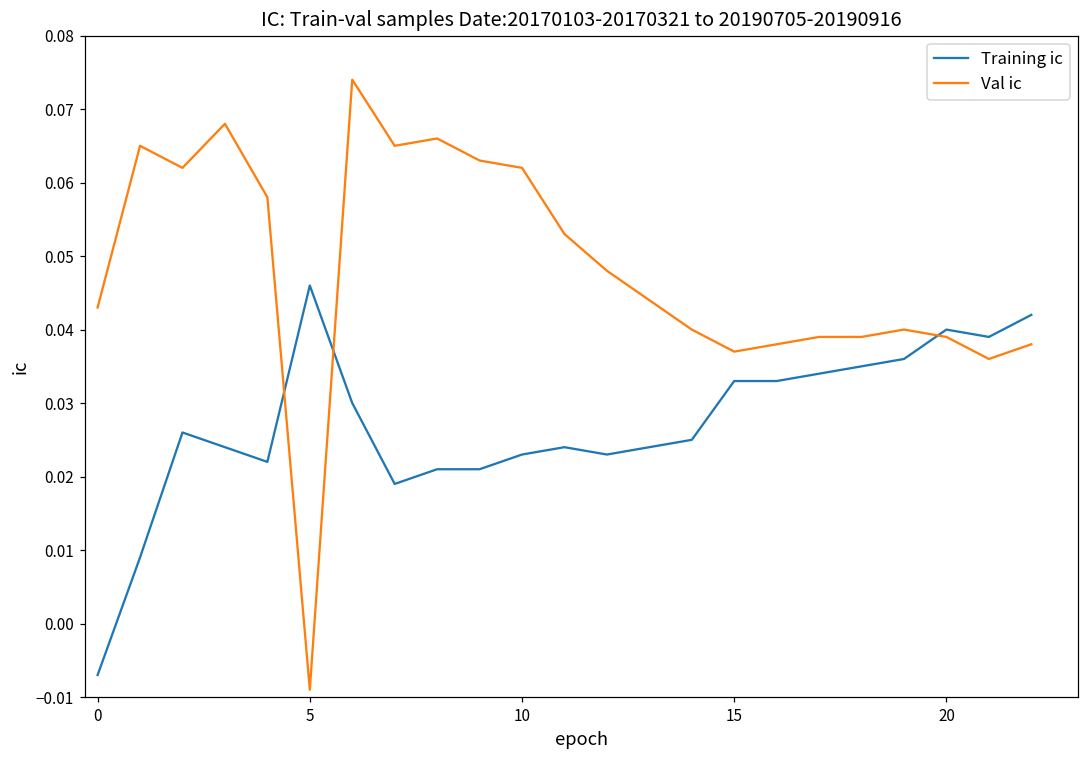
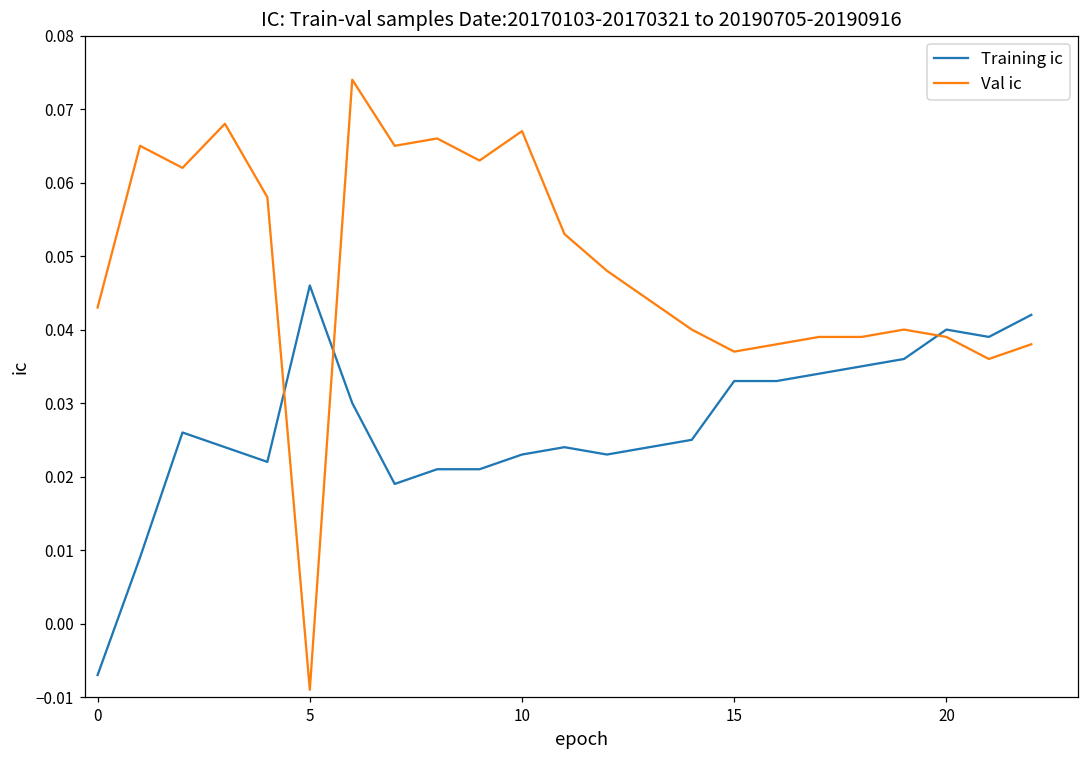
  {
    "Training ic": {
      "0": -0.007,
      "5": 0.046,
      "10": 0.023,
      "15": 0.033,
      "20": 0.040
    },
    "Val ic": {
      "0": 0.043,
      "5": -0.009,
-     "10": 0.062,
+     "10": 0.067,
      "15": 0.037,
      "20": 0.039
    }
  }
